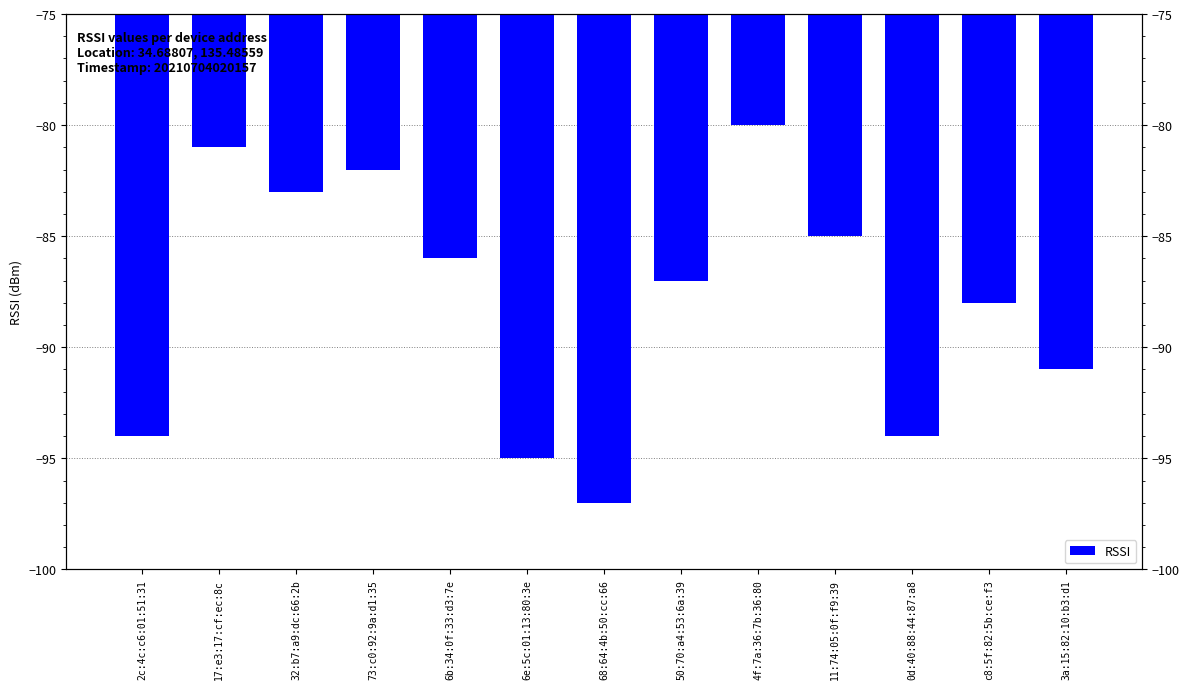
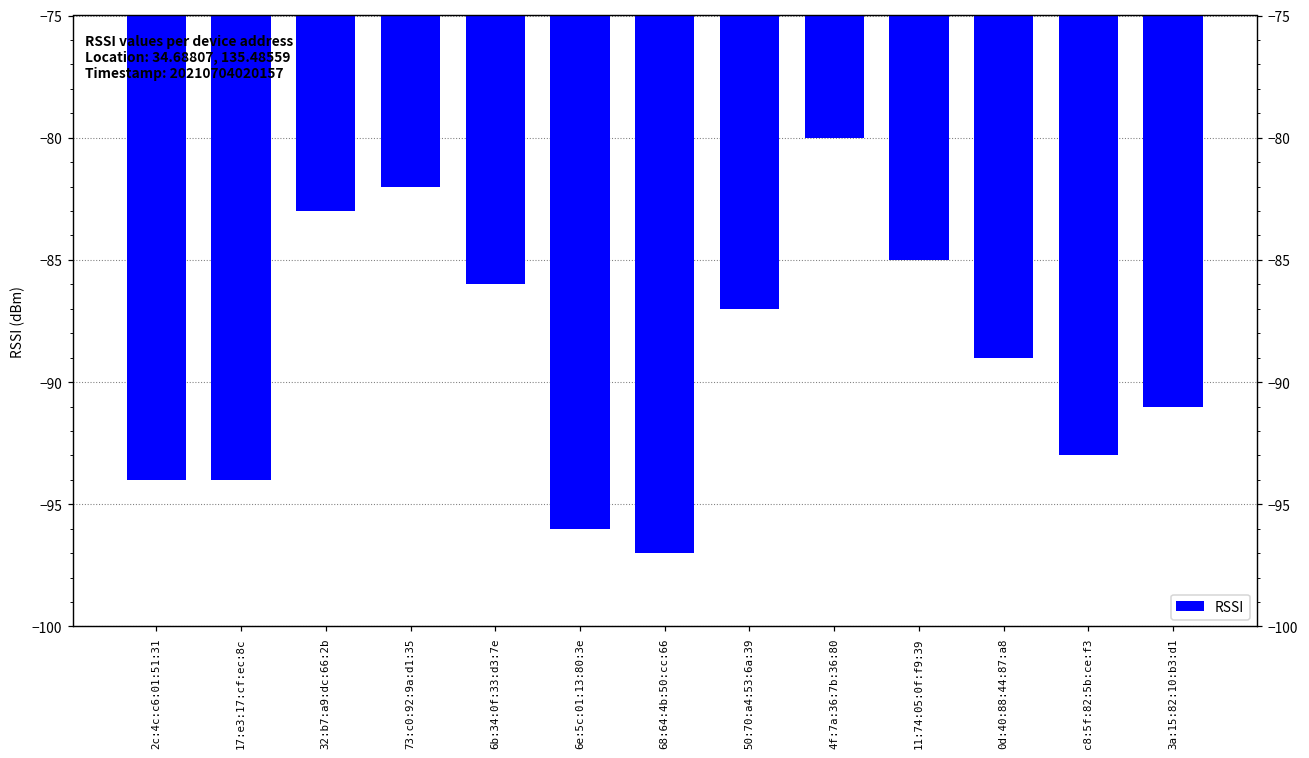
  {
    "2c:4c:c6:01:51:31": -94,
-   "17:e3:17:cf:ec:8c": -81,
+   "17:e3:17:cf:ec:8c": -94,
    "32:b7:a9:dc:66:2b": -83,
    "73:c0:92:9a:d1:35": -82,
    "6b:34:0f:33:d3:7e": -86,
-   "6e:5c:01:13:80:3e": -95,
+   "6e:5c:01:13:80:3e": -96,
    "68:64:4b:50:cc:66": -97,
    "50:70:a4:53:6a:39": -87,
    "4f:7a:36:7b:36:80": -80,
    "11:74:05:0f:f9:39": -85,
-   "0d:40:88:44:87:a8": -94,
-   "c8:5f:82:5b:ce:f3": -88,
+   "0d:40:88:44:87:a8": -89,
+   "c8:5f:82:5b:ce:f3": -93,
    "3a:15:82:10:b3:d1": -91
  }
